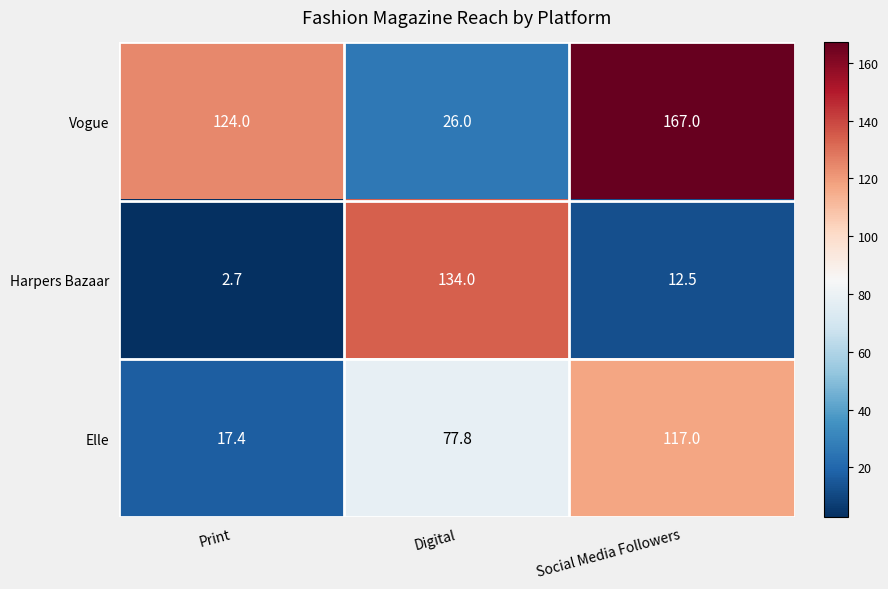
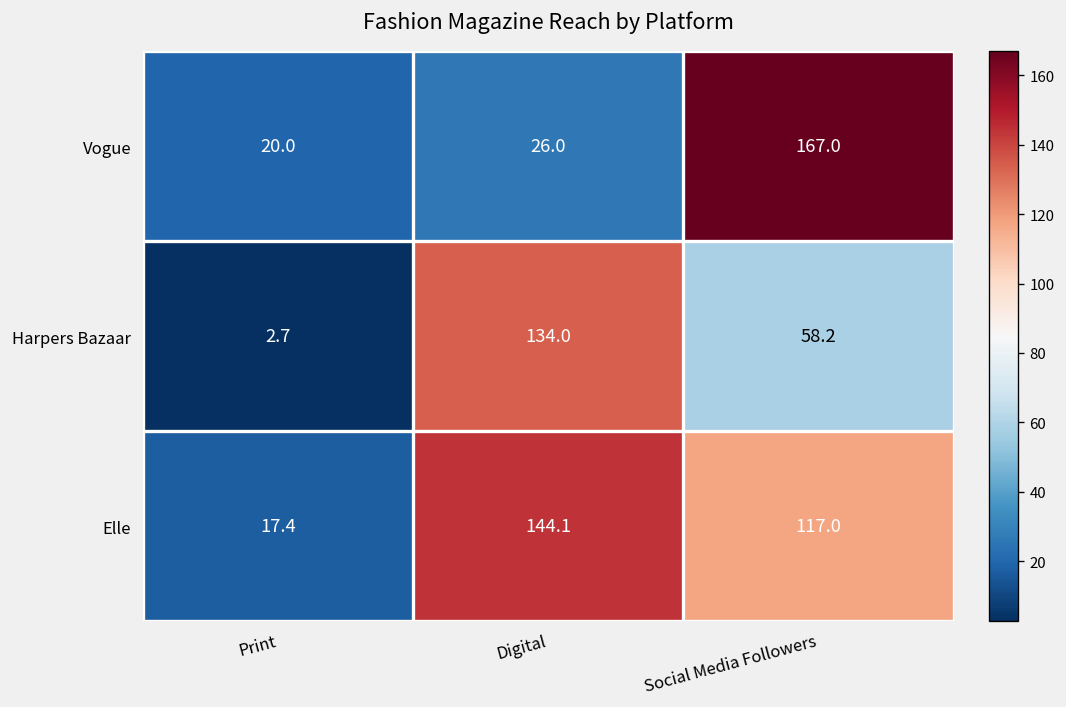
  {
    "Vogue": {
-     "Print": 124.0,
+     "Print": 20.0,
      "Digital": 26.0,
      "Social Media Followers": 167.0
    },
    "Harpers Bazaar": {
      "Print": 2.7,
      "Digital": 134.0,
-     "Social Media Followers": 12.5
+     "Social Media Followers": 58.2
    },
    "Elle": {
      "Print": 17.4,
-     "Digital": 77.8,
+     "Digital": 144.1,
      "Social Media Followers": 117.0
    }
  }
